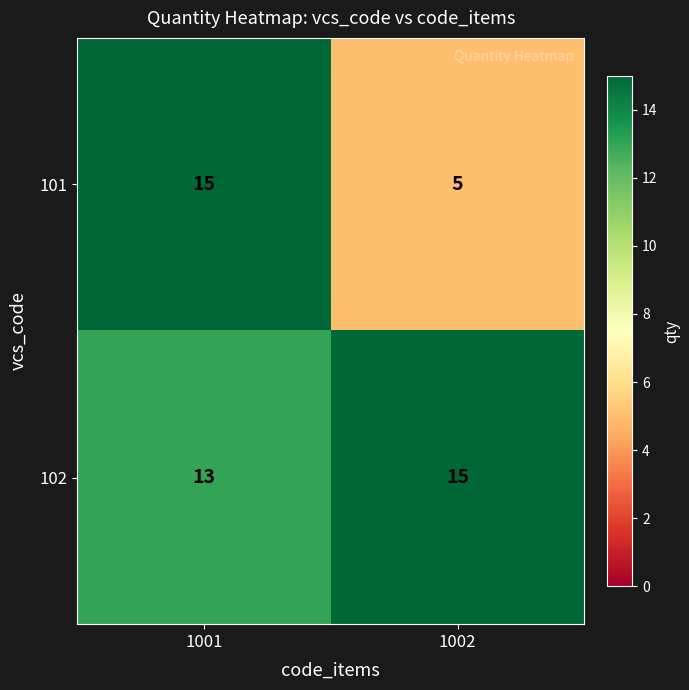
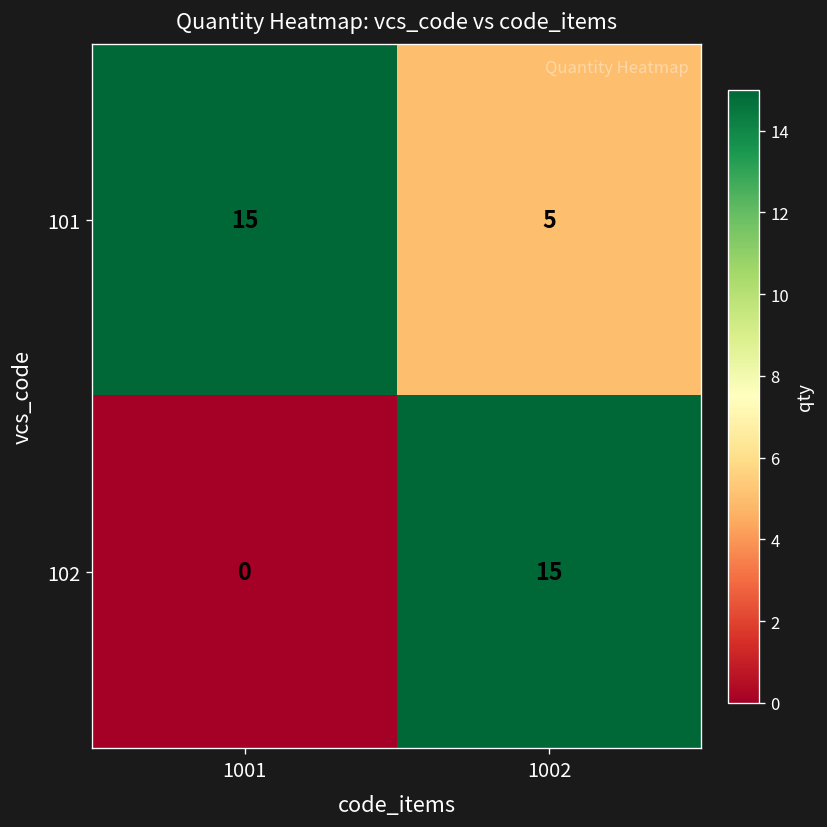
  {
    "101": {
      "1001": 15
    },
    "102": {
-     "1001": 13,
+     "1001": 0,
      "1002": 15
    }
  }
